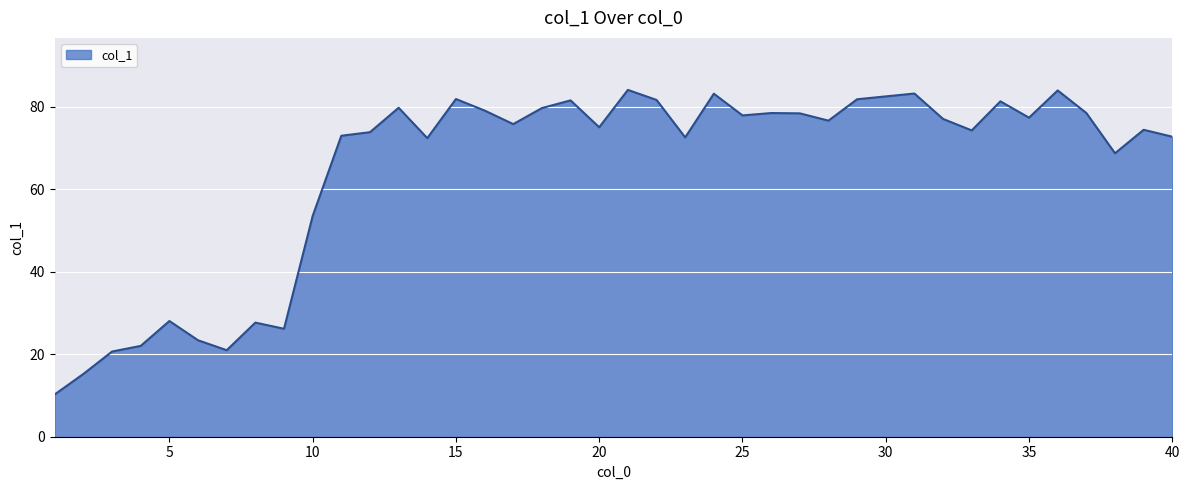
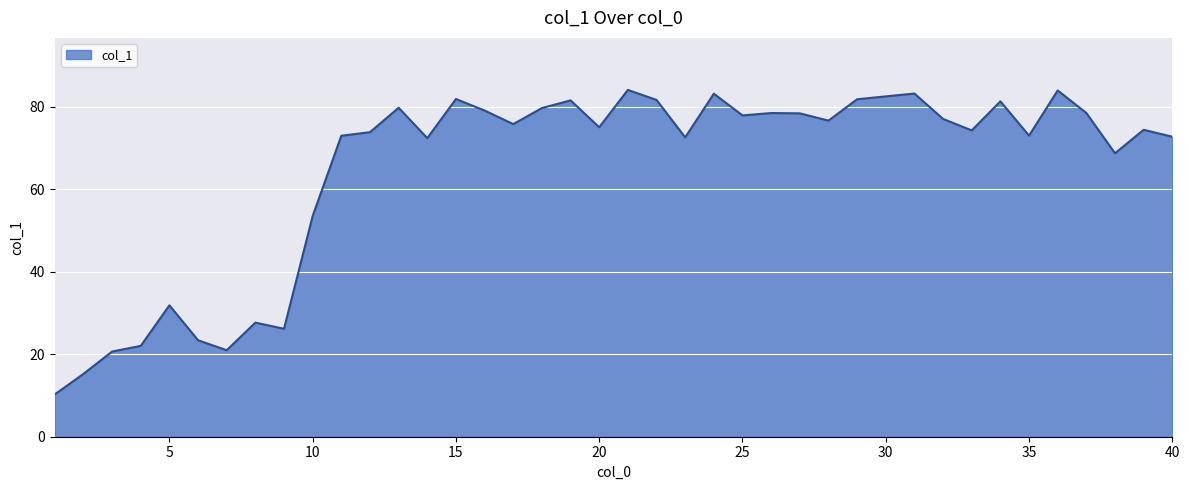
  {
-   "5": 28,
+   "5": 32,
    "10": 54,
    "15": 82,
    "20": 75,
    "25": 78,
    "30": 83,
-   "35": 77,
+   "35": 73,
    "40": 73
  }
